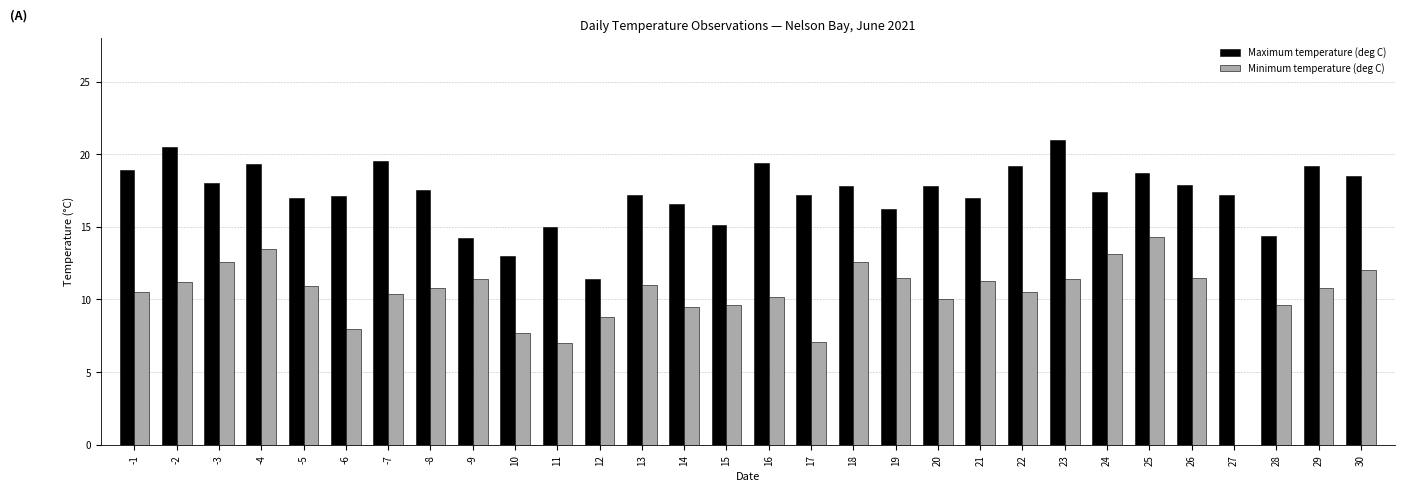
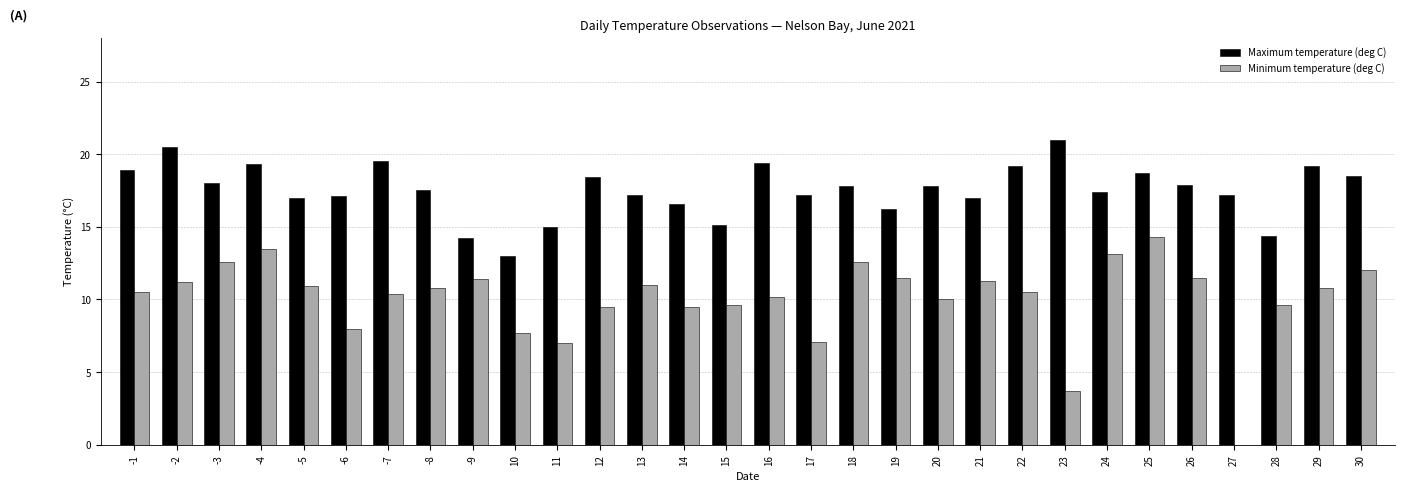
  {
    "Maximum temperature (deg C)": {
      "-1": 18.9,
      "-2": 20.5,
      "-3": 18.0,
      "-4": 19.3,
      "-5": 17.0,
      "-6": 17.1,
      "-7": 19.5,
      "-8": 17.5,
      "-9": 14.2,
      "10": 13.0,
      "11": 15.0,
-     "12": 11.4,
+     "12": 18.4,
      "13": 17.2,
      "14": 16.6,
      "15": 15.1,
      "16": 19.4,
      "17": 17.2,
      "18": 17.8,
      "19": 16.2,
      "20": 17.8,
      "21": 17.0,
      "22": 19.2,
      "23": 21.0,
      "24": 17.4,
      "25": 18.7,
      "26": 17.9,
      "27": 17.2,
      "28": 14.4,
      "29": 19.2,
      "30": 18.5
    },
    "Minimum temperature (deg C)": {
      "-1": 10.5,
      "-2": 11.2,
      "-3": 12.6,
      "-4": 13.5,
      "-5": 10.9,
      "-6": 8.0,
      "-7": 10.4,
      "-8": 10.8,
      "-9": 11.4,
      "10": 7.7,
      "11": 7.0,
-     "12": 8.8,
+     "12": 9.5,
      "13": 11.0,
      "14": 9.5,
      "15": 9.6,
      "16": 10.2,
      "17": 7.1,
      "18": 12.6,
      "19": 11.5,
      "20": 10.0,
      "21": 11.3,
      "22": 10.5,
-     "23": 11.4,
+     "23": 3.7,
      "24": 13.1,
      "25": 14.3,
      "26": 11.5,
      "27": 0.0,
      "28": 9.6,
      "29": 10.8,
      "30": 12.0
    }
  }
